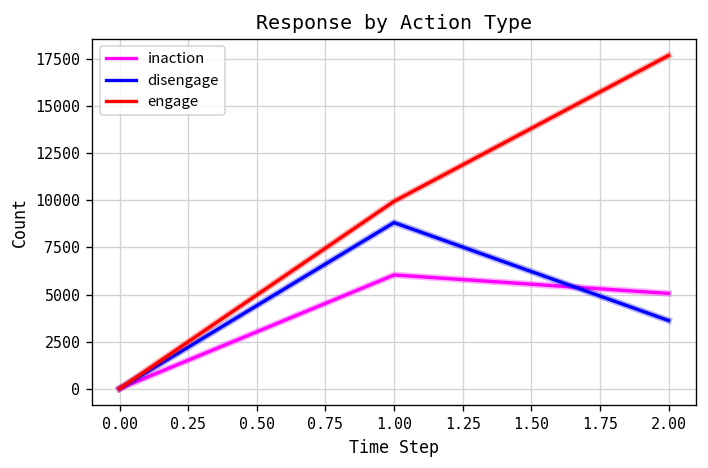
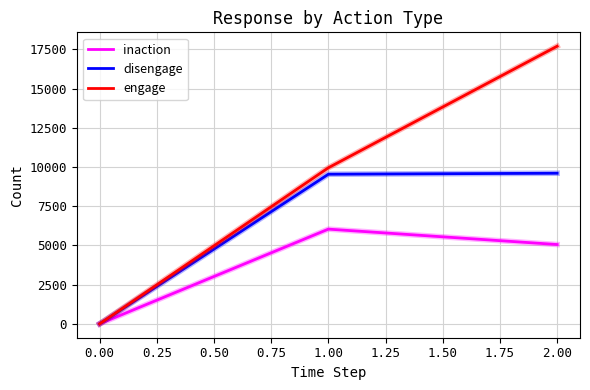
  {
    "inaction": {
      "1.00": 6000,
      "2.00": 5100
    },
    "disengage": {
-     "1.00": 8800,
-     "2.00": 3600
+     "1.00": 9500,
+     "2.00": 9600
    },
    "engage": {
      "1.00": 10000,
      "2.00": 17700
    }
  }
